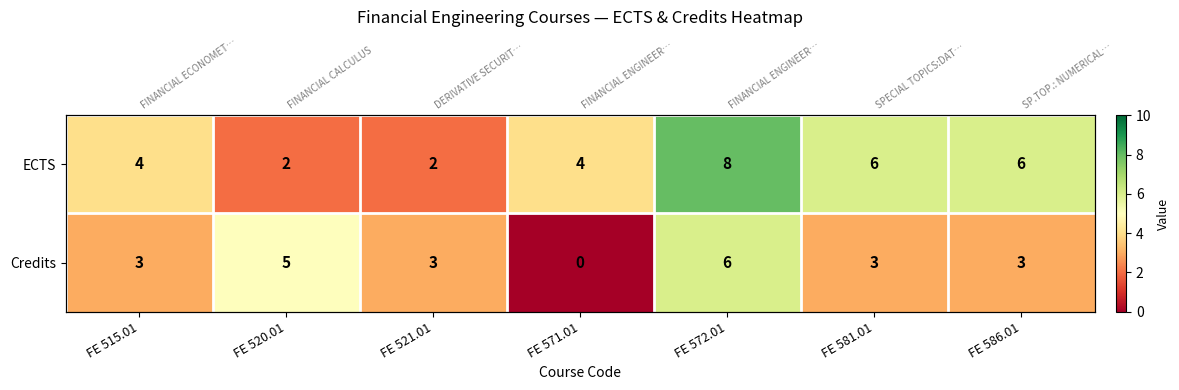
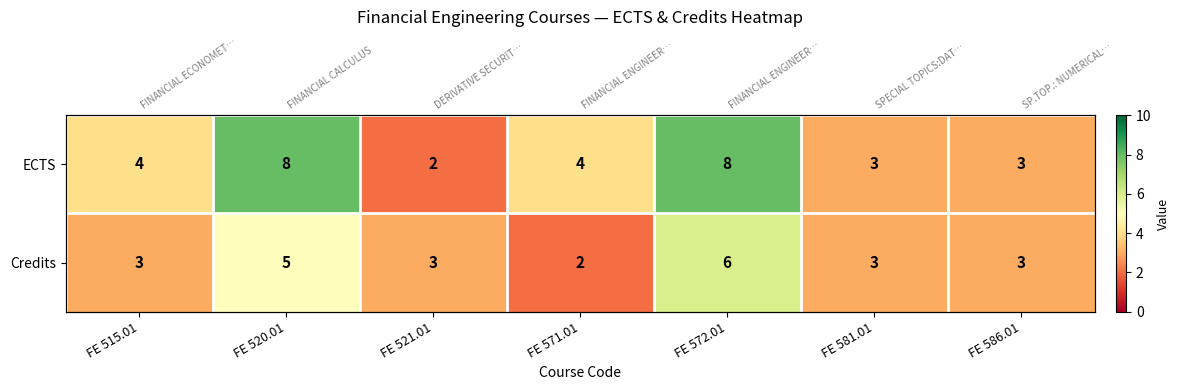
  {
    "ECTS": {
      "FE 515.01": 4,
-     "FE 520.01": 2,
+     "FE 520.01": 8,
      "FE 521.01": 2,
      "FE 571.01": 4,
      "FE 572.01": 8,
-     "FE 581.01": 6,
-     "FE 586.01": 6
+     "FE 581.01": 3,
+     "FE 586.01": 3
    },
    "Credits": {
      "FE 515.01": 3,
      "FE 520.01": 5,
      "FE 521.01": 3,
-     "FE 571.01": 0,
+     "FE 571.01": 2,
      "FE 572.01": 6,
      "FE 581.01": 3,
      "FE 586.01": 3
    }
  }
